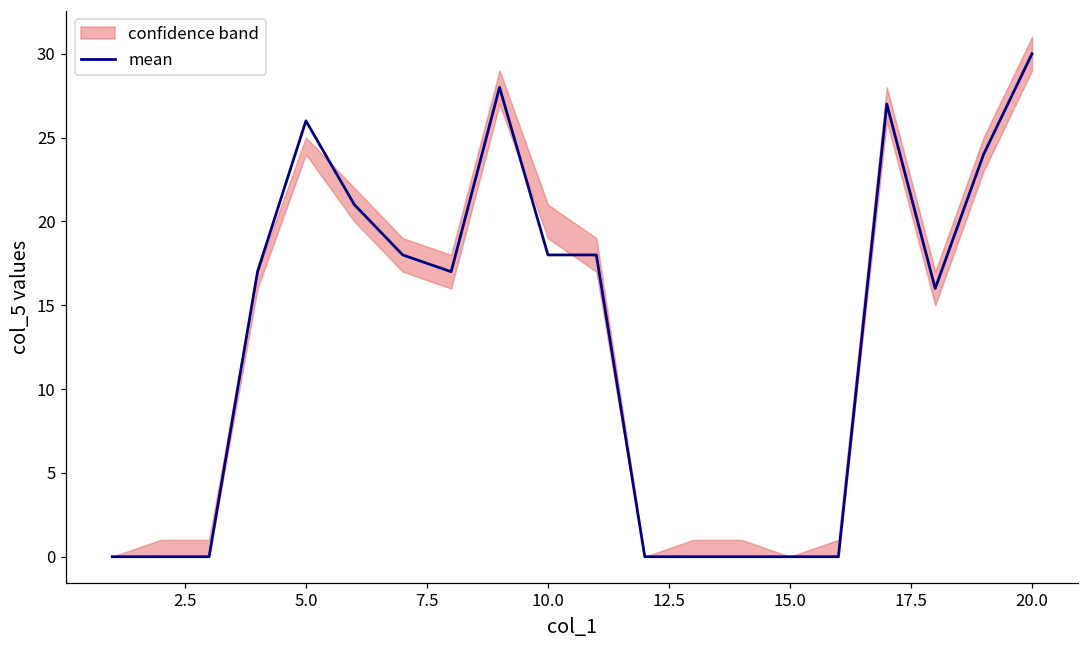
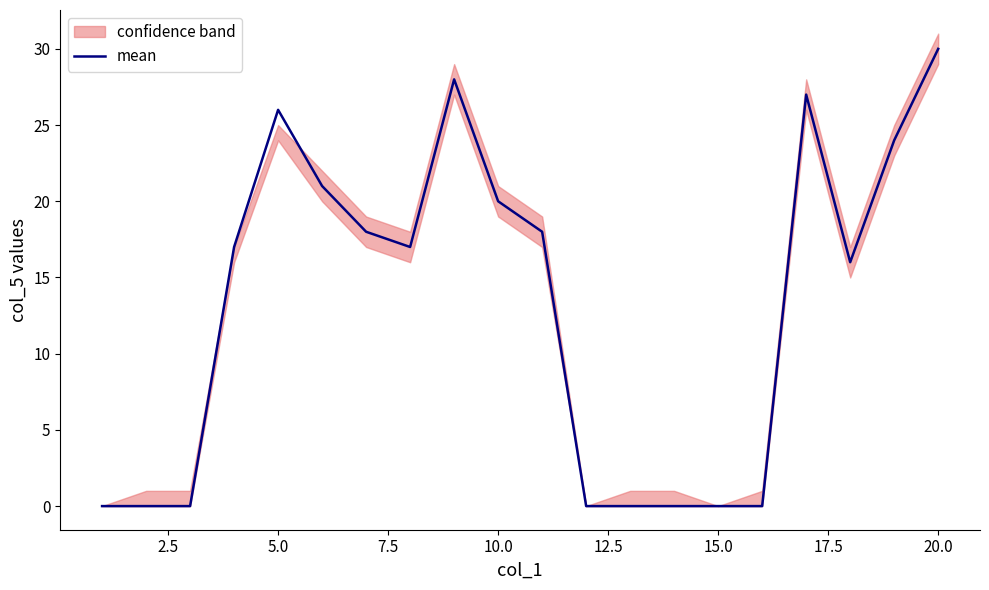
  {
    "mean": {
      "5.0": 26,
-     "10.0": 18,
+     "10.0": 20,
      "20.0": 30
    }
  }
